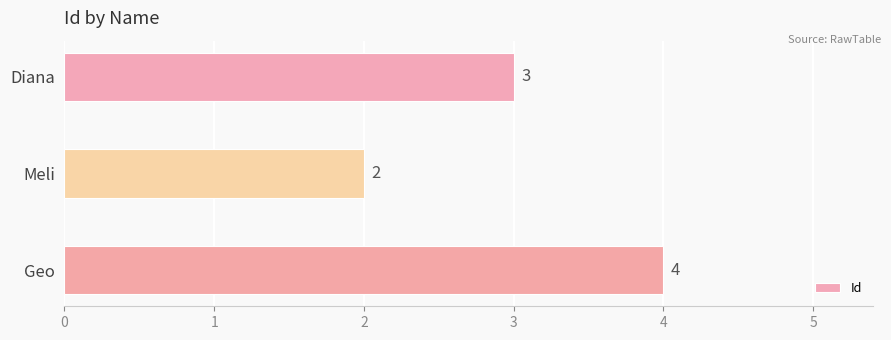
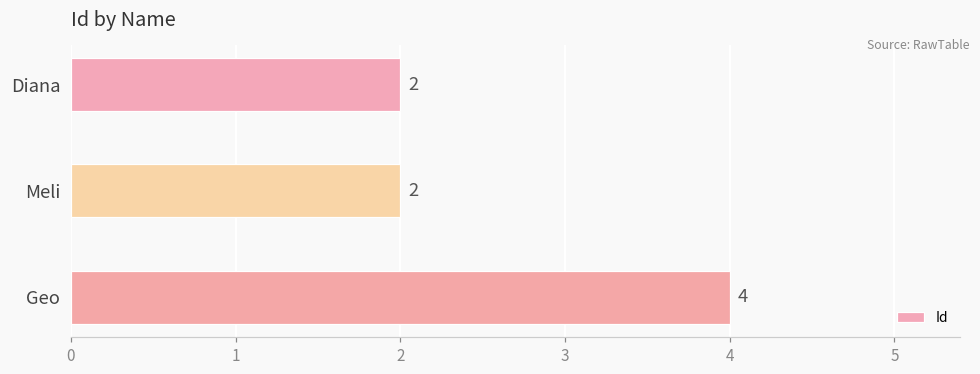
  {
-   "Diana": 3,
+   "Diana": 2,
    "Meli": 2,
    "Geo": 4
  }
